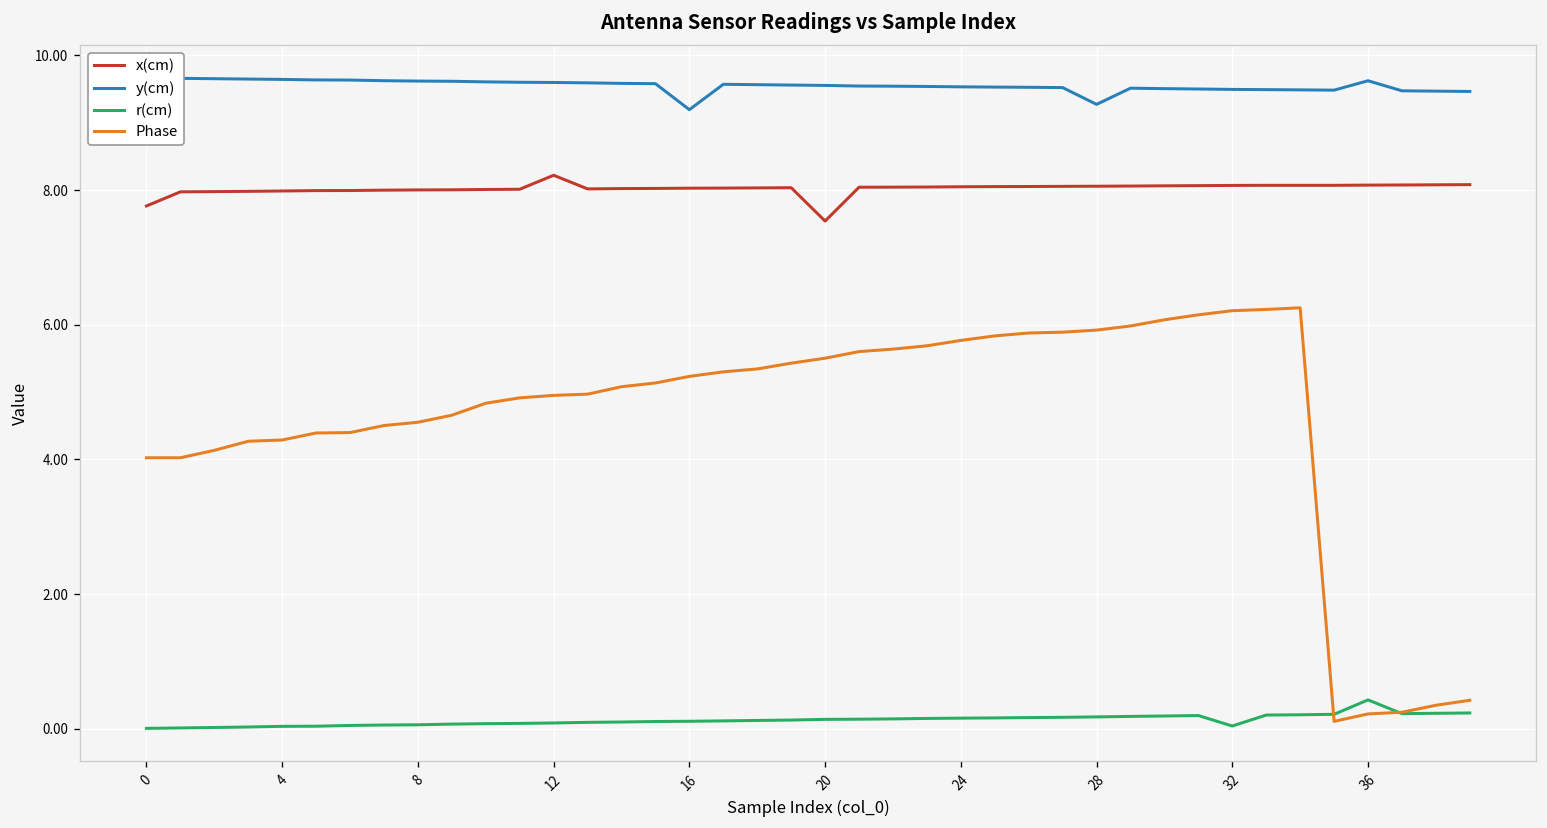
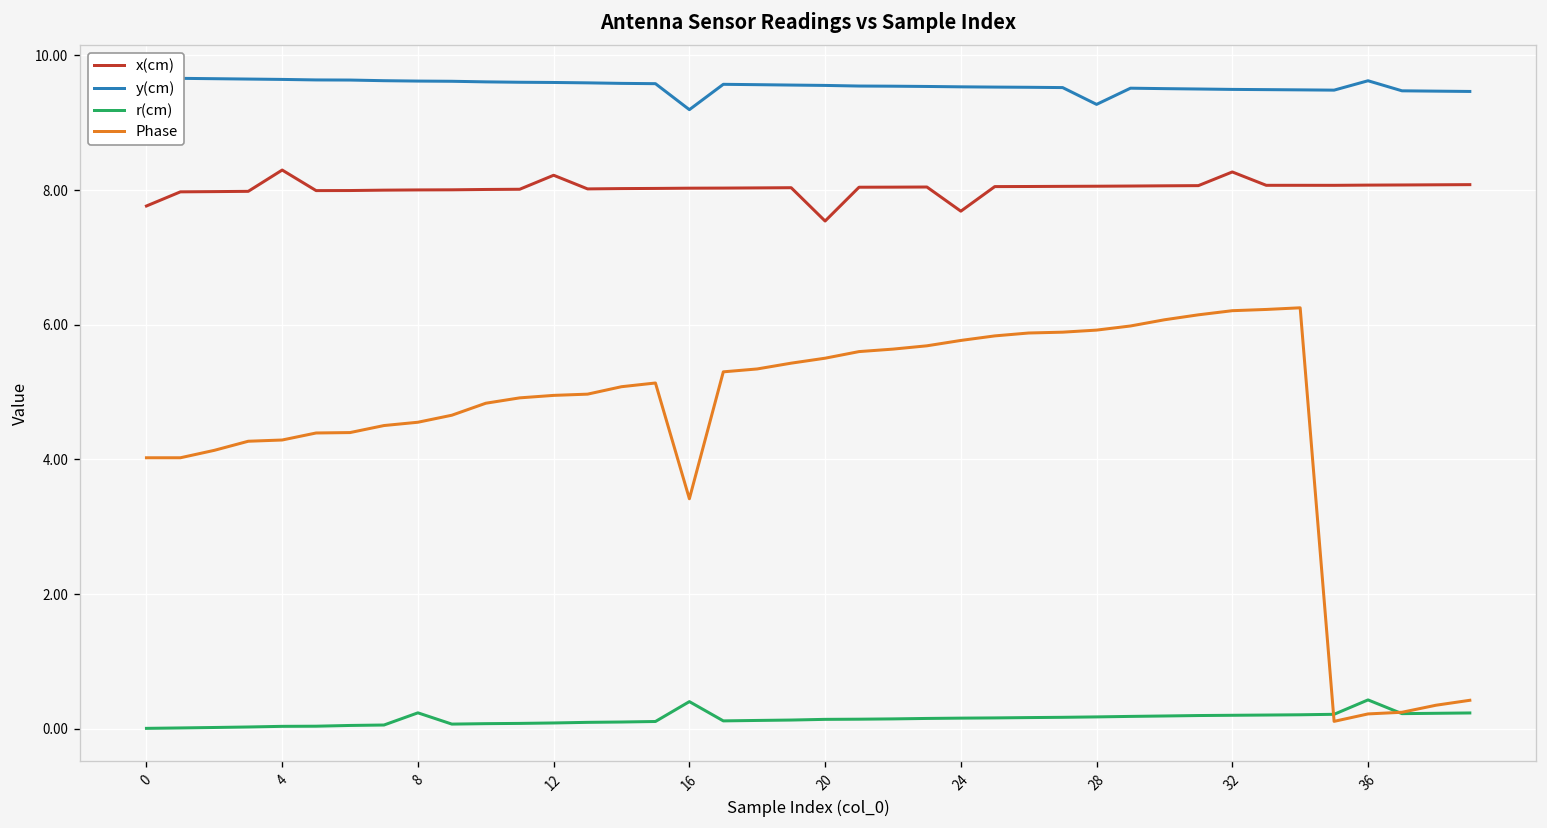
  {
    "x(cm)": {
      "0": 7.8,
-     "4": 8.0,
+     "4": 8.3,
      "8": 8.0,
      "12": 8.2,
      "16": 8.0,
      "20": 7.5,
-     "24": 8.1,
+     "24": 7.7,
      "28": 8.1,
-     "32": 8.1,
+     "32": 8.3,
      "36": 8.1
    },
    "y(cm)": {
      "4": 9.6,
      "8": 9.6,
      "12": 9.6,
      "16": 9.2,
      "20": 9.6,
      "24": 9.5,
      "28": 9.3,
      "32": 9.5,
      "36": 9.6
    },
    "r(cm)": {
      "0": 0.0,
      "4": 0.0,
-     "8": 0.1,
+     "8": 0.2,
      "12": 0.1,
-     "16": 0.1,
+     "16": 0.4,
      "20": 0.1,
      "24": 0.2,
      "28": 0.2,
-     "32": 0.0,
+     "32": 0.2,
      "36": 0.4
    },
    "Phase": {
      "0": 4.0,
      "4": 4.3,
      "8": 4.6,
      "12": 5.0,
-     "16": 5.2,
+     "16": 3.4,
      "20": 5.5,
      "24": 5.8,
      "28": 5.9,
      "32": 6.2,
      "36": 0.2
    }
  }
